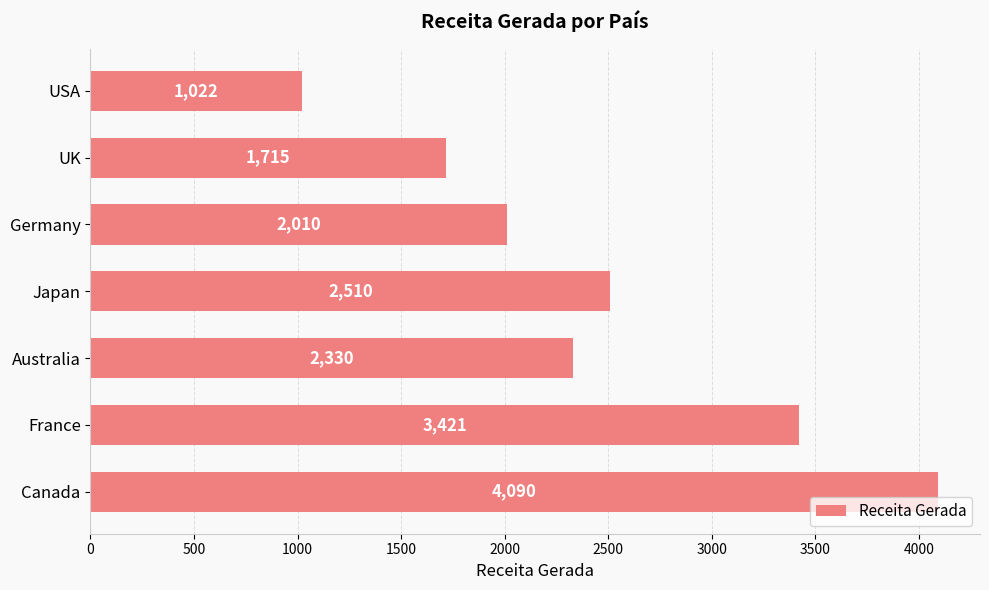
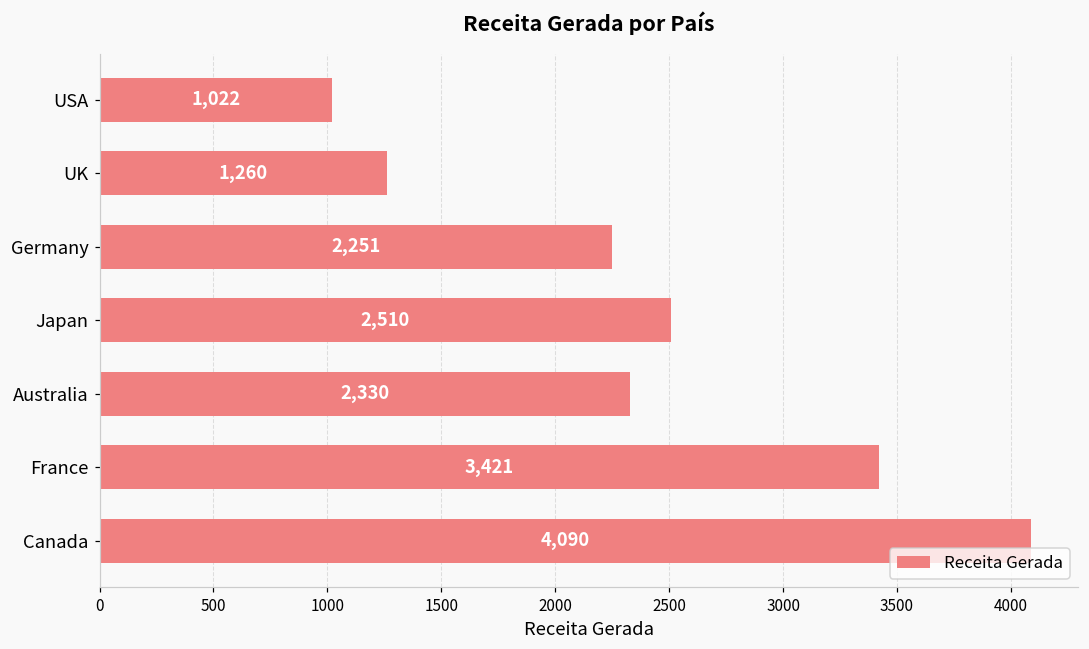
  {
    "USA": "1,022",
-   "UK": "1,715",
-   "Germany": "2,010",
+   "UK": "1,260",
+   "Germany": "2,251",
    "Japan": "2,510",
    "Australia": "2,330",
    "France": "3,421",
    "Canada": "4,090"
  }
